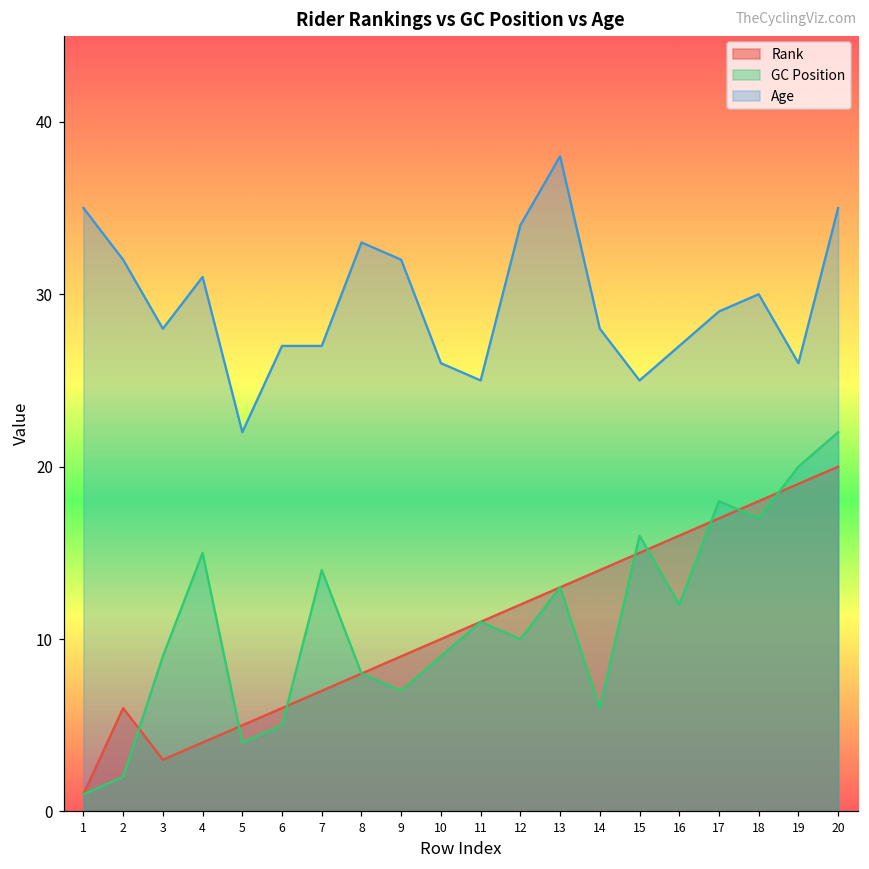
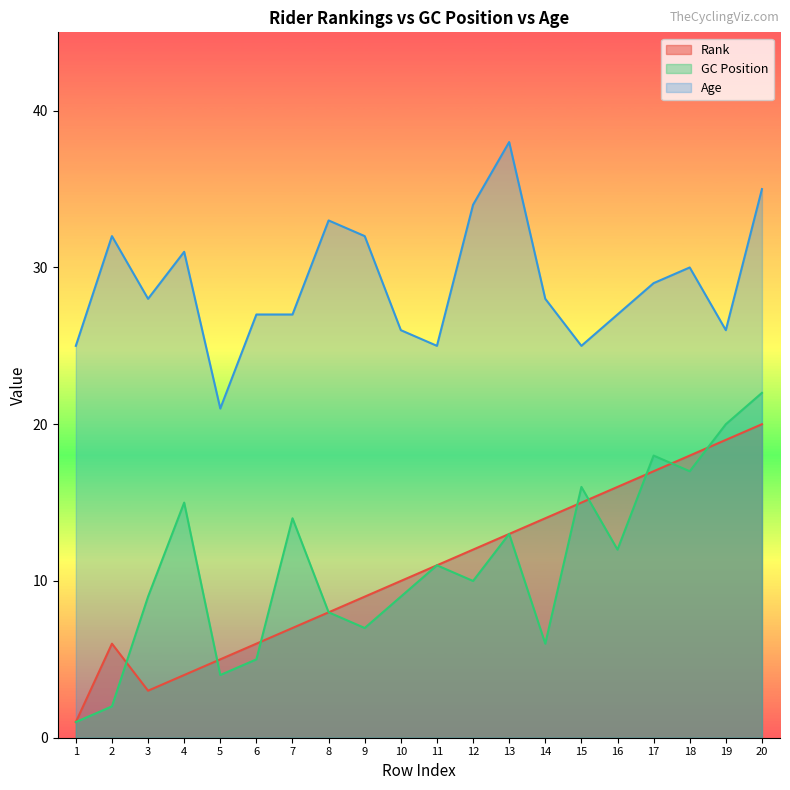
  {
    "Rank": {
      "2": 6,
      "3": 3,
      "4": 4,
      "5": 5,
      "6": 6,
      "7": 7,
      "9": 9,
      "10": 10,
      "12": 12,
      "14": 14,
      "15": 15,
      "16": 16,
      "17": 17,
      "18": 18,
      "19": 19,
      "20": 20
    },
    "GC Position": {
      "2": 2,
      "3": 9,
      "4": 15,
      "5": 4,
      "6": 5,
      "7": 14,
      "9": 7,
      "10": 9,
      "12": 10,
      "14": 6,
      "15": 16,
      "16": 12,
      "17": 18,
      "18": 17,
      "19": 20,
      "20": 22
    },
    "Age": {
-     "1": 35,
+     "1": 25,
      "2": 32,
      "3": 28,
      "4": 31,
-     "5": 22,
+     "5": 21,
      "6": 27,
      "7": 27,
      "8": 33,
      "9": 32,
      "10": 26,
      "11": 25,
      "12": 34,
      "13": 38,
      "14": 28,
      "15": 25,
      "16": 27,
      "17": 29,
      "18": 30,
      "19": 26,
      "20": 35
    }
  }
